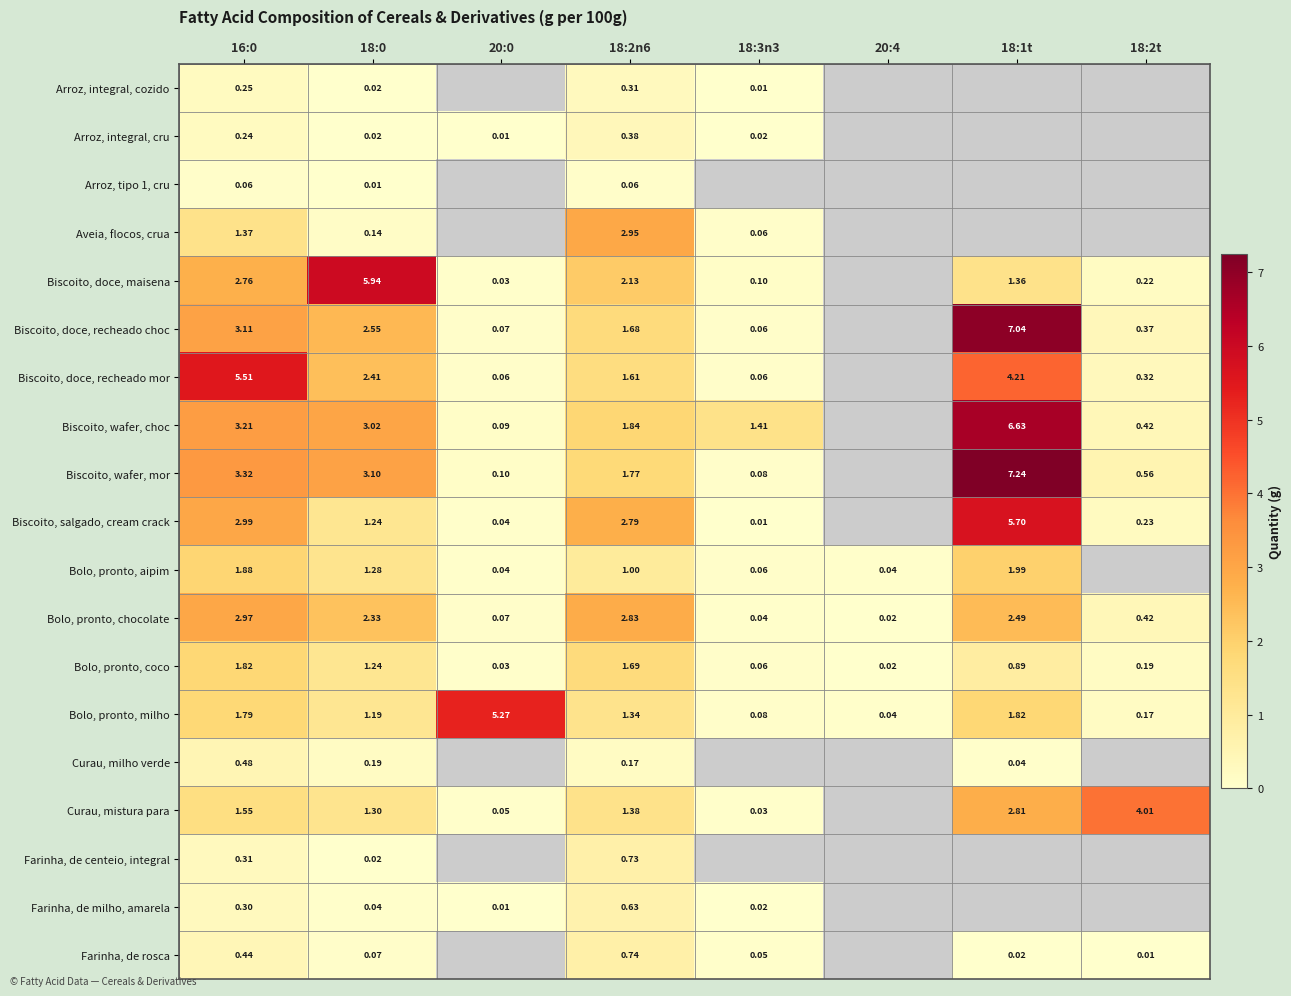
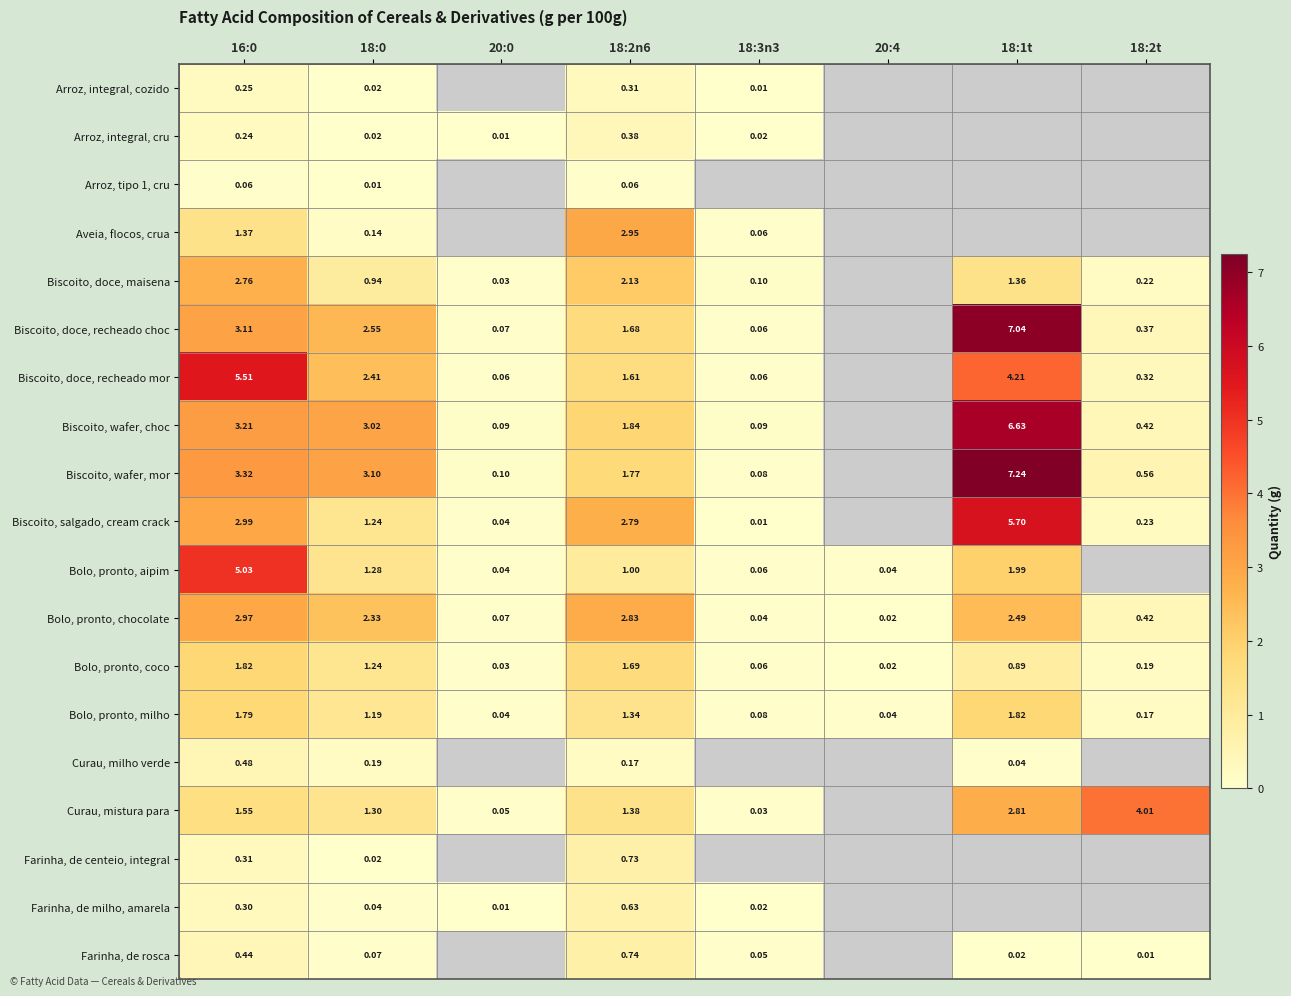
  {
    "Arroz, integral, cozido": {
      "16:0": 0.25,
      "18:0": 0.02,
      "18:2n6": 0.31,
      "18:3n3": 0.01
    },
    "Arroz, integral, cru": {
      "16:0": 0.24,
      "18:0": 0.02,
      "20:0": 0.01,
      "18:2n6": 0.38,
      "18:3n3": 0.02
    },
    "Arroz, tipo 1, cru": {
      "16:0": 0.06,
      "18:0": 0.01,
      "18:2n6": 0.06
    },
    "Aveia, flocos, crua": {
      "16:0": 1.37,
      "18:0": 0.14,
      "18:2n6": 2.95,
      "18:3n3": 0.06
    },
    "Biscoito, doce, maisena": {
      "16:0": 2.76,
-     "18:0": 5.94,
+     "18:0": 0.94,
      "20:0": 0.03,
      "18:2n6": 2.13,
      "18:3n3": 0.10,
      "18:1t": 1.36,
      "18:2t": 0.22
    },
    "Biscoito, doce, recheado choc": {
      "16:0": 3.11,
      "18:0": 2.55,
      "20:0": 0.07,
      "18:2n6": 1.68,
      "18:3n3": 0.06,
      "18:1t": 7.04,
      "18:2t": 0.37
    },
    "Biscoito, doce, recheado mor": {
      "16:0": 5.51,
      "18:0": 2.41,
      "20:0": 0.06,
      "18:2n6": 1.61,
      "18:3n3": 0.06,
      "18:1t": 4.21,
      "18:2t": 0.32
    },
    "Biscoito, wafer, choc": {
      "16:0": 3.21,
      "18:0": 3.02,
      "20:0": 0.09,
      "18:2n6": 1.84,
-     "18:3n3": 1.41,
+     "18:3n3": 0.09,
      "18:1t": 6.63,
      "18:2t": 0.42
    },
    "Biscoito, wafer, mor": {
      "16:0": 3.32,
      "18:0": 3.10,
      "20:0": 0.10,
      "18:2n6": 1.77,
      "18:3n3": 0.08,
      "18:1t": 7.24,
      "18:2t": 0.56
    },
    "Biscoito, salgado, cream crack": {
      "16:0": 2.99,
      "18:0": 1.24,
      "20:0": 0.04,
      "18:2n6": 2.79,
      "18:3n3": 0.01,
      "18:1t": 5.70,
      "18:2t": 0.23
    },
    "Bolo, pronto, aipim": {
-     "16:0": 1.88,
+     "16:0": 5.03,
      "18:0": 1.28,
      "20:0": 0.04,
      "18:2n6": 1.00,
      "18:3n3": 0.06,
      "20:4": 0.04,
      "18:1t": 1.99
    },
    "Bolo, pronto, chocolate": {
      "16:0": 2.97,
      "18:0": 2.33,
      "20:0": 0.07,
      "18:2n6": 2.83,
      "18:3n3": 0.04,
      "20:4": 0.02,
      "18:1t": 2.49,
      "18:2t": 0.42
    },
    "Bolo, pronto, coco": {
      "16:0": 1.82,
      "18:0": 1.24,
      "20:0": 0.03,
      "18:2n6": 1.69,
      "18:3n3": 0.06,
      "20:4": 0.02,
      "18:1t": 0.89,
      "18:2t": 0.19
    },
    "Bolo, pronto, milho": {
      "16:0": 1.79,
      "18:0": 1.19,
-     "20:0": 5.27,
+     "20:0": 0.04,
      "18:2n6": 1.34,
      "18:3n3": 0.08,
      "20:4": 0.04,
      "18:1t": 1.82,
      "18:2t": 0.17
    },
    "Curau, milho verde": {
      "16:0": 0.48,
      "18:0": 0.19,
      "18:2n6": 0.17,
      "18:1t": 0.04
    },
    "Curau, mistura para": {
      "16:0": 1.55,
      "18:0": 1.30,
      "20:0": 0.05,
      "18:2n6": 1.38,
      "18:3n3": 0.03,
      "18:1t": 2.81,
      "18:2t": 4.01
    },
    "Farinha, de centeio, integral": {
      "16:0": 0.31,
      "18:0": 0.02,
      "18:2n6": 0.73
    },
    "Farinha, de milho, amarela": {
      "16:0": 0.30,
      "18:0": 0.04,
      "20:0": 0.01,
      "18:2n6": 0.63,
      "18:3n3": 0.02
    },
    "Farinha, de rosca": {
      "16:0": 0.44,
      "18:0": 0.07,
      "18:2n6": 0.74,
      "18:3n3": 0.05,
      "18:1t": 0.02,
      "18:2t": 0.01
    }
  }
